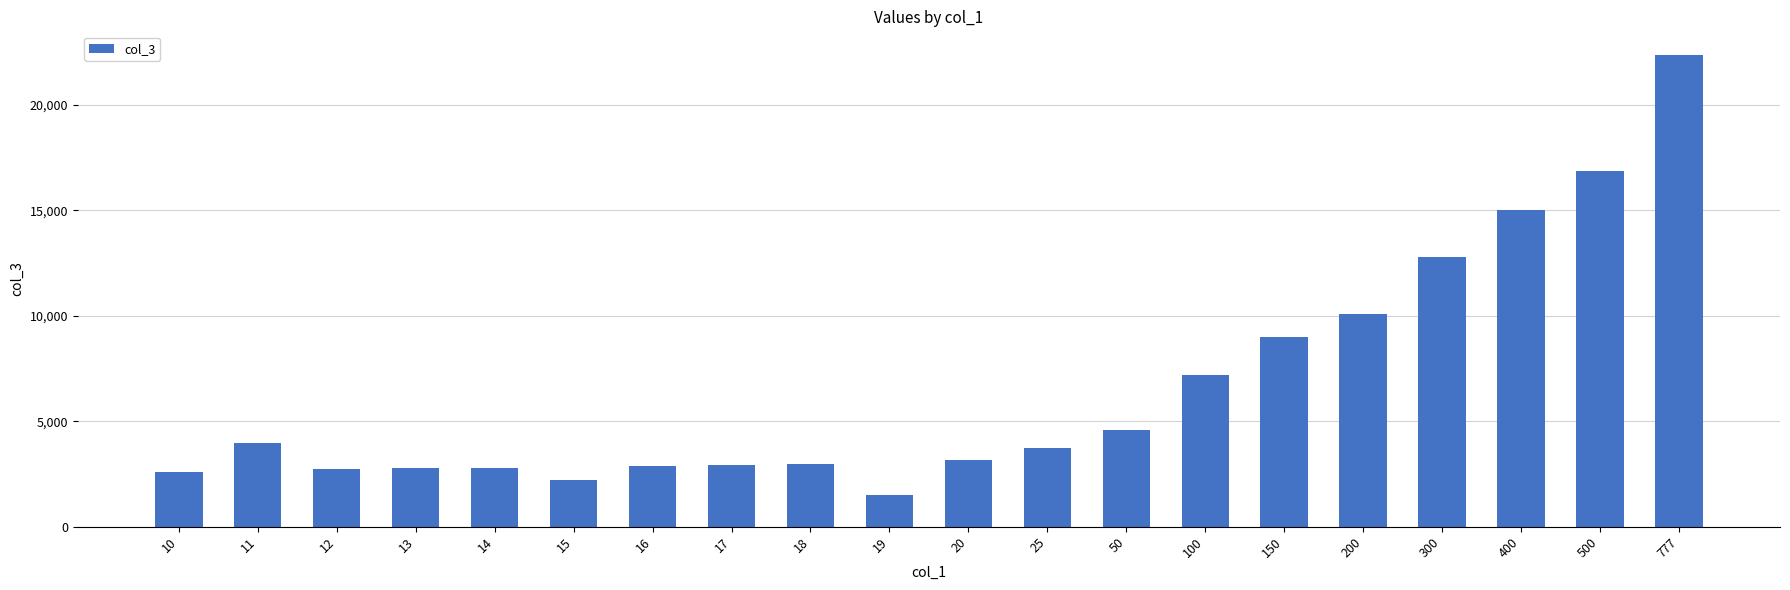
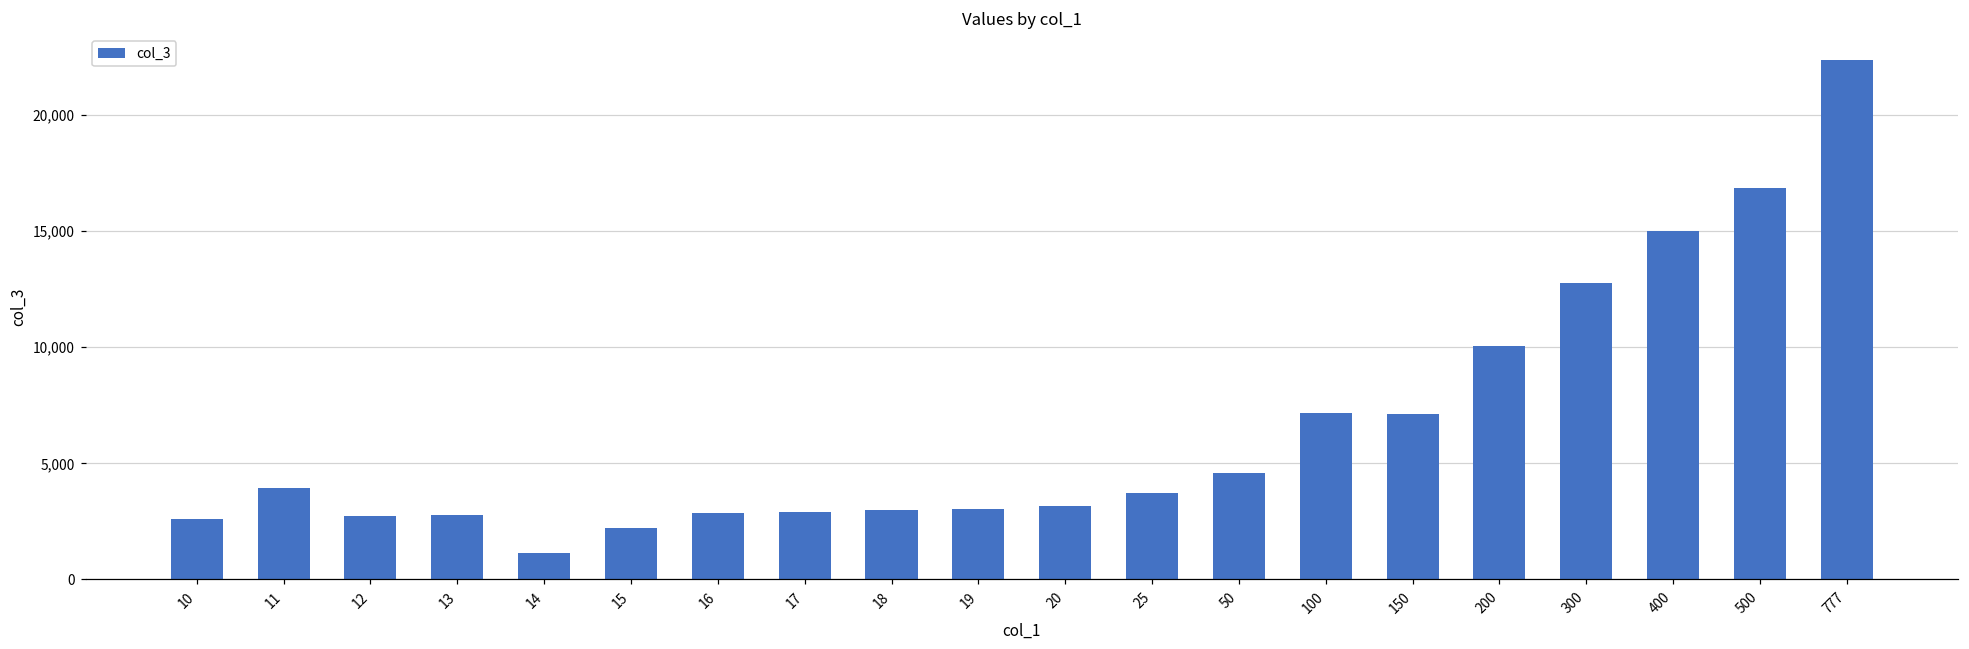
  {
    "10": "2,600",
    "11": "4,000",
    "12": "2,700",
    "13": "2,800",
-   "14": "2,800",
+   "14": "1,100",
    "15": "2,200",
    "16": "2,900",
    "17": "2,900",
    "18": "3,000",
-   "19": "1,500",
+   "19": "3,000",
    "20": "3,200",
    "25": "3,700",
    "50": "4,600",
    "100": "7,200",
-   "150": "9,000",
+   "150": "7,100",
    "200": "10,100",
    "300": "12,800",
    "400": "15,000",
    "500": "16,900",
    "777": "22,400"
  }
